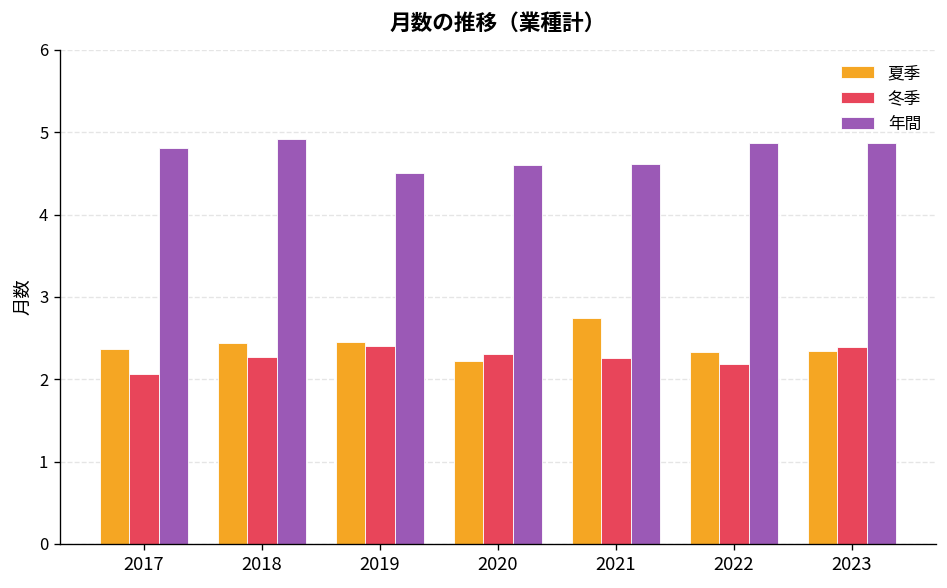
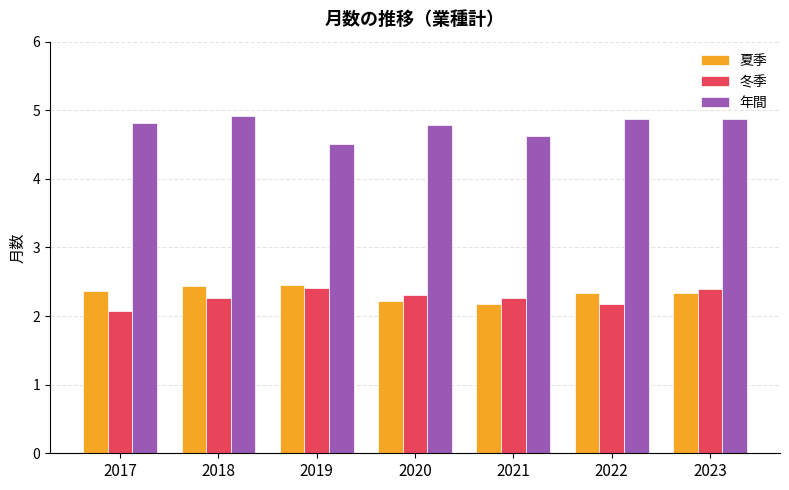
  {
    "夏季": {
      "2017": 2.4,
      "2018": 2.4,
      "2019": 2.5,
      "2020": 2.2,
-     "2021": 2.7,
+     "2021": 2.2,
      "2022": 2.3,
      "2023": 2.3
    },
    "冬季": {
      "2017": 2.1,
      "2018": 2.3,
      "2019": 2.4,
      "2020": 2.3,
      "2021": 2.3,
      "2022": 2.2,
      "2023": 2.4
    },
    "年間": {
      "2017": 4.8,
      "2018": 4.9,
      "2019": 4.5,
-     "2020": 4.6,
+     "2020": 4.8,
      "2021": 4.6,
      "2022": 4.9,
      "2023": 4.9
    }
  }
